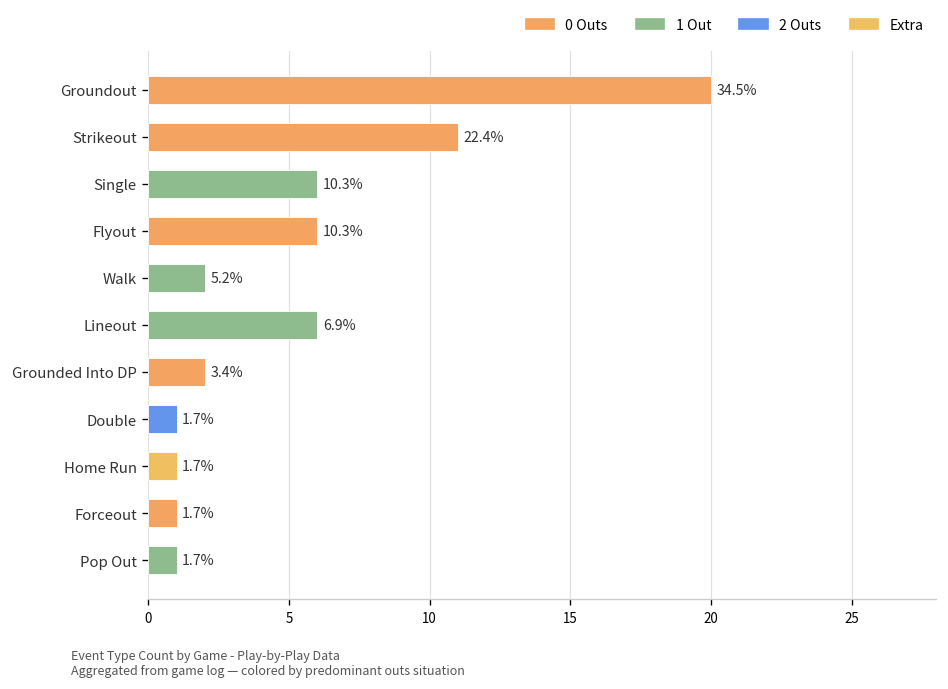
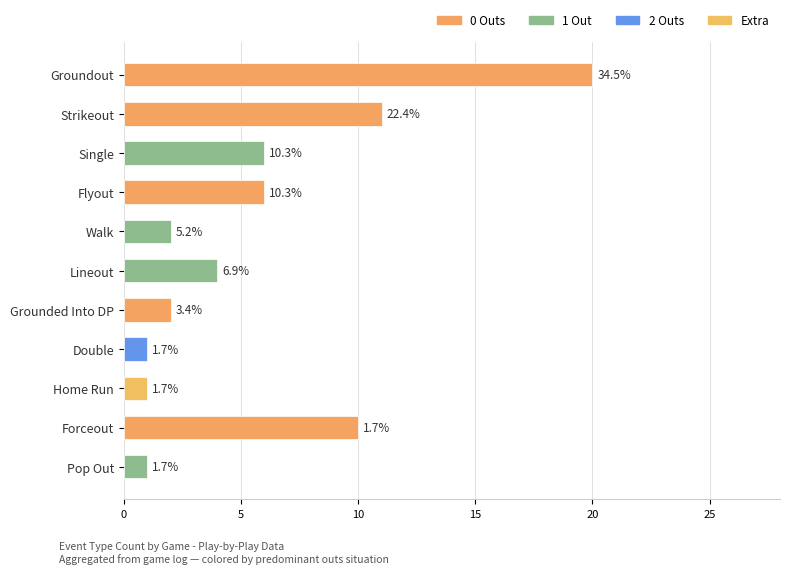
  {
-   "Lineout": 6,
-   "Forceout": 1
+   "Lineout": 4,
+   "Forceout": 10
  }
